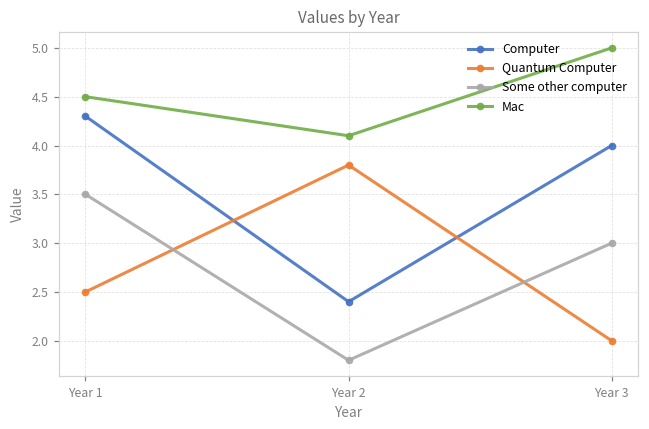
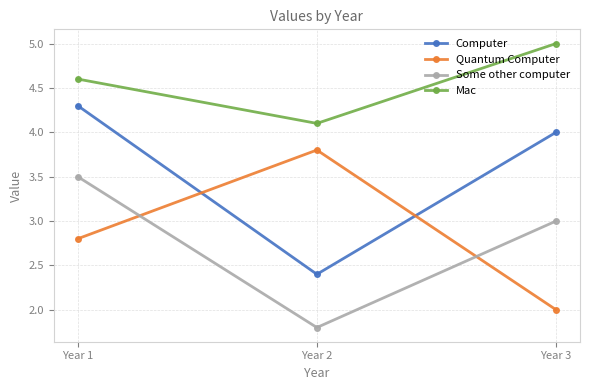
  {
    "Computer": {
      "Year 1": 4.3,
      "Year 2": 2.4,
      "Year 3": 4.0
    },
    "Quantum Computer": {
-     "Year 1": 2.5,
+     "Year 1": 2.8,
      "Year 2": 3.8,
      "Year 3": 2.0
    },
    "Some other computer": {
      "Year 1": 3.5,
      "Year 2": 1.8,
      "Year 3": 3.0
    },
    "Mac": {
-     "Year 1": 4.5,
+     "Year 1": 4.6,
      "Year 2": 4.1,
      "Year 3": 5.0
    }
  }
